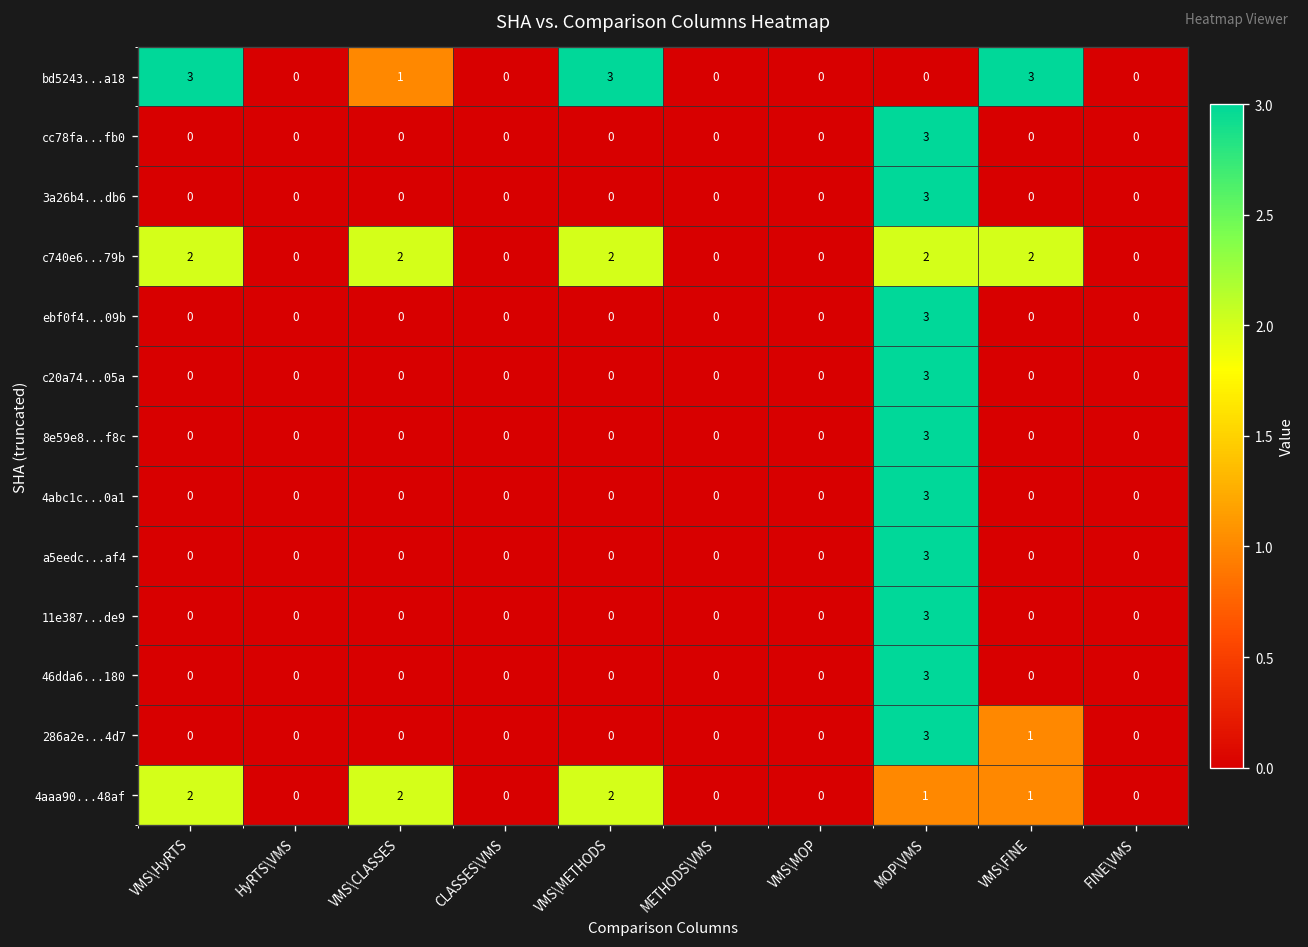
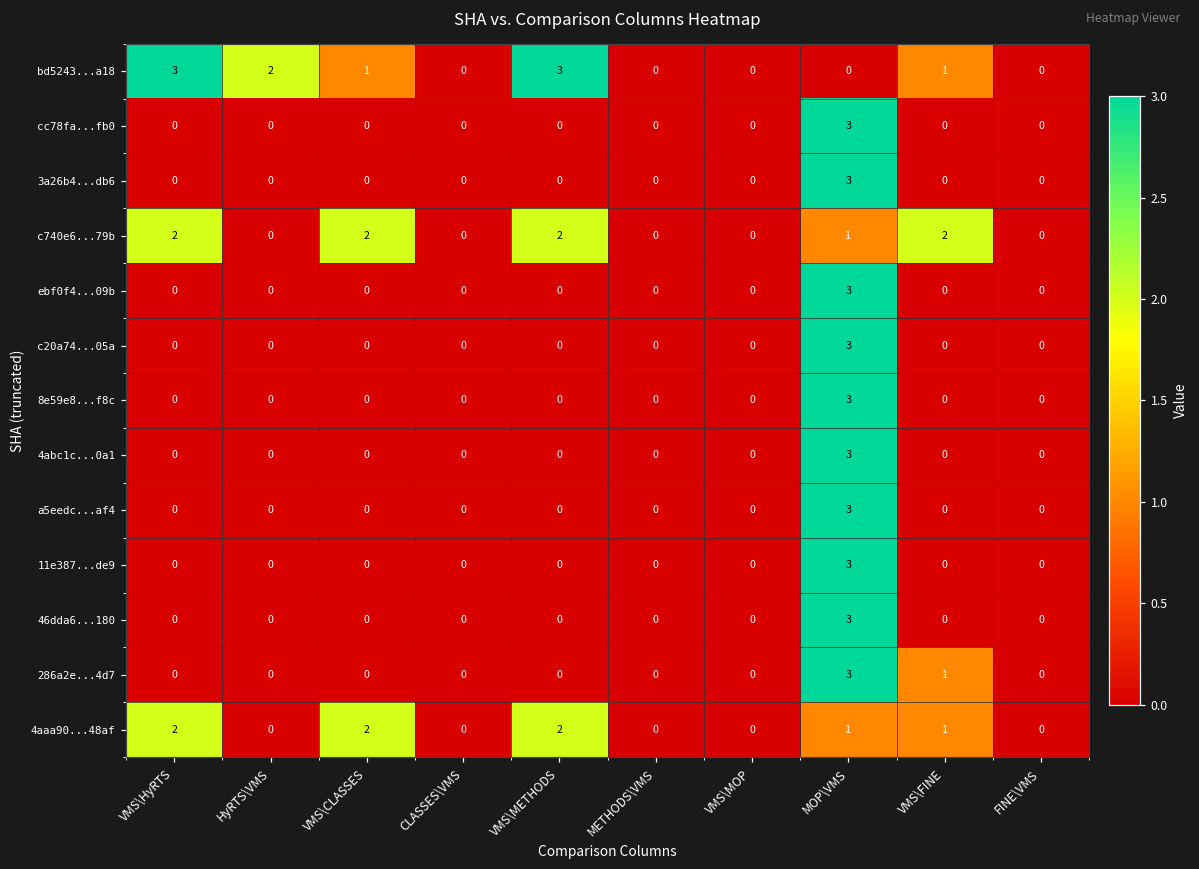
  {
    "bd5243...a18": {
      "VMS\\HyRTS": 3,
-     "HyRTS\\VMS": 0,
+     "HyRTS\\VMS": 2,
      "VMS\\CLASSES": 1,
      "CLASSES\\VMS": 0,
      "VMS\\METHODS": 3,
      "METHODS\\VMS": 0,
      "VMS\\MOP": 0,
      "MOP\\VMS": 0,
-     "VMS\\FINE": 3,
+     "VMS\\FINE": 1,
      "FINE\\VMS": 0
    },
    "cc78fa...fb0": {
      "VMS\\HyRTS": 0,
      "HyRTS\\VMS": 0,
      "VMS\\CLASSES": 0,
      "CLASSES\\VMS": 0,
      "VMS\\METHODS": 0,
      "METHODS\\VMS": 0,
      "VMS\\MOP": 0,
      "MOP\\VMS": 3,
      "VMS\\FINE": 0,
      "FINE\\VMS": 0
    },
    "3a26b4...db6": {
      "VMS\\HyRTS": 0,
      "HyRTS\\VMS": 0,
      "VMS\\CLASSES": 0,
      "CLASSES\\VMS": 0,
      "VMS\\METHODS": 0,
      "METHODS\\VMS": 0,
      "VMS\\MOP": 0,
      "MOP\\VMS": 3,
      "VMS\\FINE": 0,
      "FINE\\VMS": 0
    },
    "c740e6...79b": {
      "VMS\\HyRTS": 2,
      "HyRTS\\VMS": 0,
      "VMS\\CLASSES": 2,
      "CLASSES\\VMS": 0,
      "VMS\\METHODS": 2,
      "METHODS\\VMS": 0,
      "VMS\\MOP": 0,
-     "MOP\\VMS": 2,
+     "MOP\\VMS": 1,
      "VMS\\FINE": 2,
      "FINE\\VMS": 0
    },
    "ebf0f4...09b": {
      "VMS\\HyRTS": 0,
      "HyRTS\\VMS": 0,
      "VMS\\CLASSES": 0,
      "CLASSES\\VMS": 0,
      "VMS\\METHODS": 0,
      "METHODS\\VMS": 0,
      "VMS\\MOP": 0,
      "MOP\\VMS": 3,
      "VMS\\FINE": 0,
      "FINE\\VMS": 0
    },
    "c20a74...05a": {
      "VMS\\HyRTS": 0,
      "HyRTS\\VMS": 0,
      "VMS\\CLASSES": 0,
      "CLASSES\\VMS": 0,
      "VMS\\METHODS": 0,
      "METHODS\\VMS": 0,
      "VMS\\MOP": 0,
      "MOP\\VMS": 3,
      "VMS\\FINE": 0,
      "FINE\\VMS": 0
    },
    "8e59e8...f8c": {
      "VMS\\HyRTS": 0,
      "HyRTS\\VMS": 0,
      "VMS\\CLASSES": 0,
      "CLASSES\\VMS": 0,
      "VMS\\METHODS": 0,
      "METHODS\\VMS": 0,
      "VMS\\MOP": 0,
      "MOP\\VMS": 3,
      "VMS\\FINE": 0,
      "FINE\\VMS": 0
    },
    "4abc1c...0a1": {
      "VMS\\HyRTS": 0,
      "HyRTS\\VMS": 0,
      "VMS\\CLASSES": 0,
      "CLASSES\\VMS": 0,
      "VMS\\METHODS": 0,
      "METHODS\\VMS": 0,
      "VMS\\MOP": 0,
      "MOP\\VMS": 3,
      "VMS\\FINE": 0,
      "FINE\\VMS": 0
    },
    "a5eedc...af4": {
      "VMS\\HyRTS": 0,
      "HyRTS\\VMS": 0,
      "VMS\\CLASSES": 0,
      "CLASSES\\VMS": 0,
      "VMS\\METHODS": 0,
      "METHODS\\VMS": 0,
      "VMS\\MOP": 0,
      "MOP\\VMS": 3,
      "VMS\\FINE": 0,
      "FINE\\VMS": 0
    },
    "11e387...de9": {
      "VMS\\HyRTS": 0,
      "HyRTS\\VMS": 0,
      "VMS\\CLASSES": 0,
      "CLASSES\\VMS": 0,
      "VMS\\METHODS": 0,
      "METHODS\\VMS": 0,
      "VMS\\MOP": 0,
      "MOP\\VMS": 3,
      "VMS\\FINE": 0,
      "FINE\\VMS": 0
    },
    "46dda6...180": {
      "VMS\\HyRTS": 0,
      "HyRTS\\VMS": 0,
      "VMS\\CLASSES": 0,
      "CLASSES\\VMS": 0,
      "VMS\\METHODS": 0,
      "METHODS\\VMS": 0,
      "VMS\\MOP": 0,
      "MOP\\VMS": 3,
      "VMS\\FINE": 0,
      "FINE\\VMS": 0
    },
    "286a2e...4d7": {
      "VMS\\HyRTS": 0,
      "HyRTS\\VMS": 0,
      "VMS\\CLASSES": 0,
      "CLASSES\\VMS": 0,
      "VMS\\METHODS": 0,
      "METHODS\\VMS": 0,
      "VMS\\MOP": 0,
      "MOP\\VMS": 3,
      "VMS\\FINE": 1,
      "FINE\\VMS": 0
    },
    "4aaa90...48af": {
      "VMS\\HyRTS": 2,
      "HyRTS\\VMS": 0,
      "VMS\\CLASSES": 2,
      "CLASSES\\VMS": 0,
      "VMS\\METHODS": 2,
      "METHODS\\VMS": 0,
      "VMS\\MOP": 0,
      "MOP\\VMS": 1,
      "VMS\\FINE": 1,
      "FINE\\VMS": 0
    }
  }
